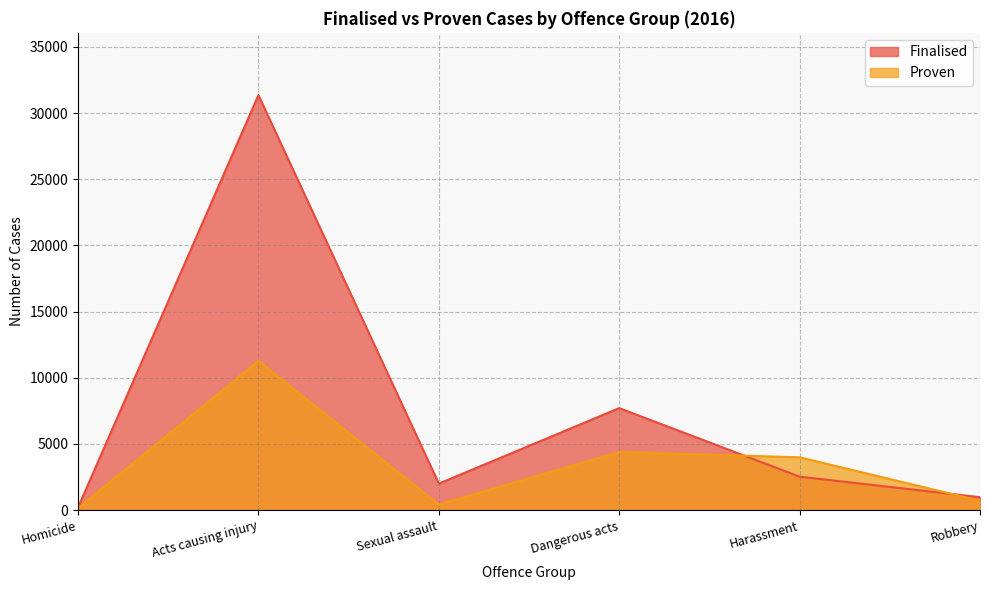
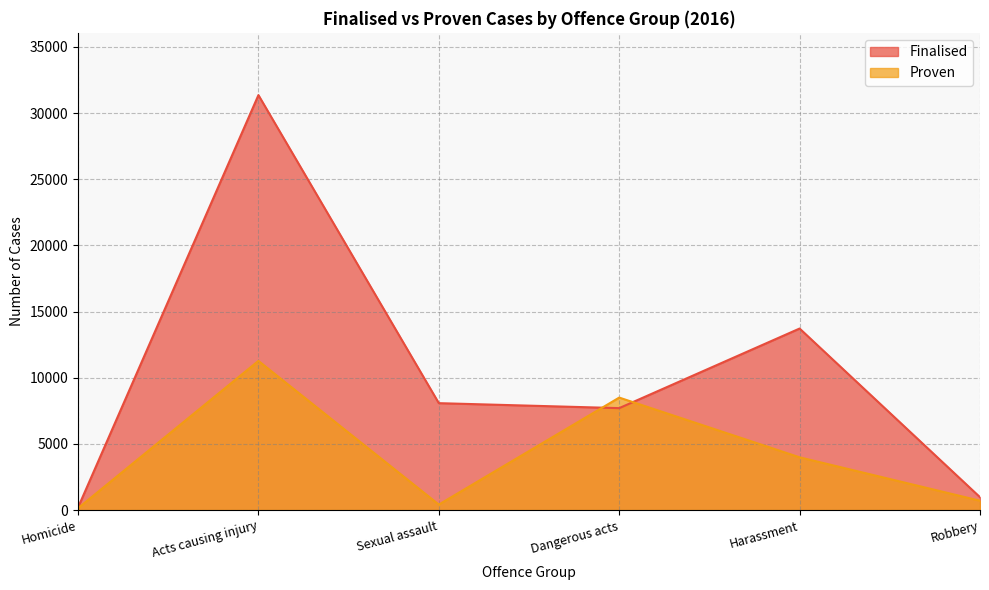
  {
    "Finalised": {
      "Acts causing injury": 31400,
-     "Sexual assault": 2000,
+     "Sexual assault": 8100,
      "Dangerous acts": 7700,
-     "Harassment": 2500,
+     "Harassment": 13700,
      "Robbery": 1000
    },
    "Proven": {
      "Acts causing injury": 11300,
      "Sexual assault": 400,
-     "Dangerous acts": 4400,
+     "Dangerous acts": 8500,
      "Harassment": 4000,
      "Robbery": 700
    }
  }
